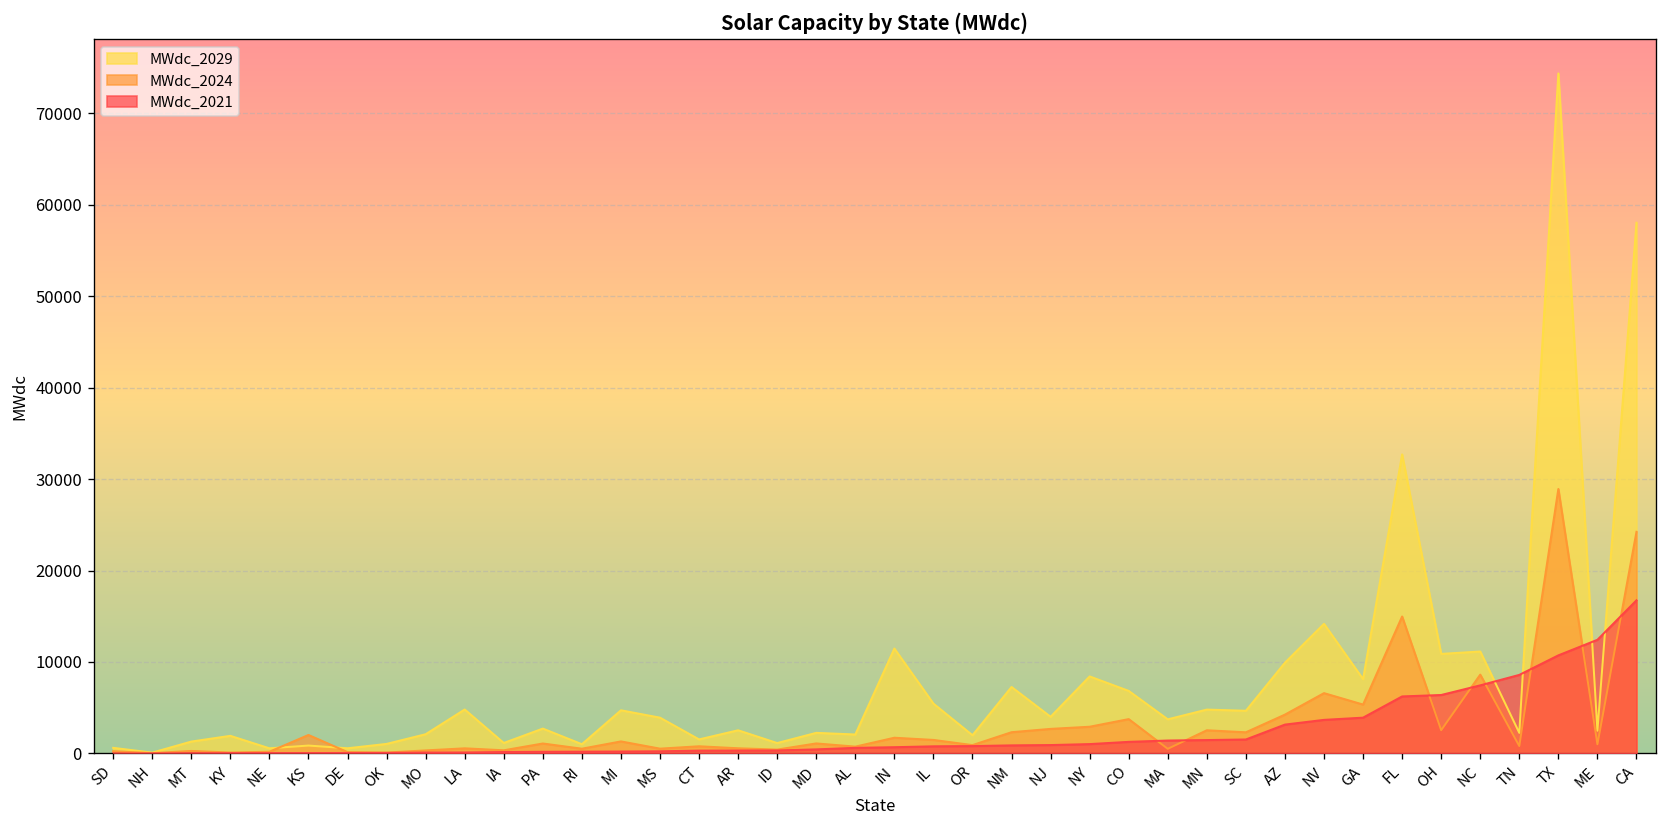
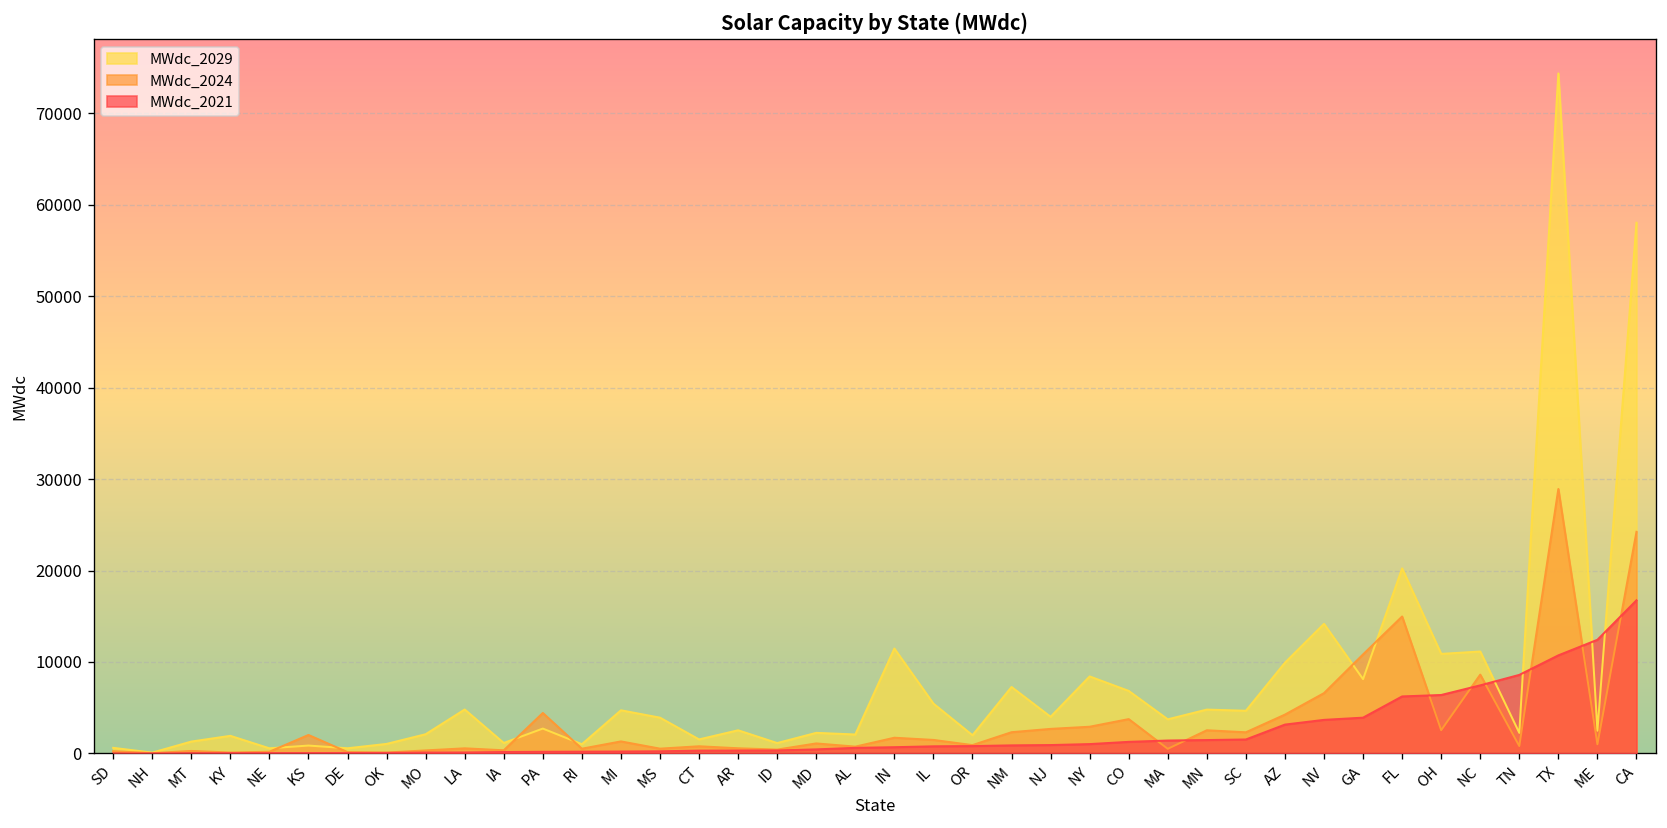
  {
    "MWdc_2029": {
      "SD": 1000,
      "MT": 1000,
      "KY": 2000,
      "NE": 1000,
      "KS": 1000,
      "DE": 1000,
      "OK": 1000,
      "MO": 2000,
      "LA": 5000,
      "IA": 1000,
      "PA": 3000,
      "RI": 1000,
      "MI": 5000,
      "MS": 4000,
      "CT": 2000,
      "AR": 3000,
      "ID": 1000,
      "MD": 2000,
      "AL": 2000,
      "IN": 11000,
      "IL": 5000,
      "OR": 2000,
      "NM": 7000,
      "NJ": 4000,
      "NY": 8000,
      "CO": 7000,
      "MA": 4000,
      "MN": 5000,
      "SC": 5000,
      "AZ": 10000,
      "NV": 14000,
      "GA": 8000,
-     "FL": 33000,
+     "FL": 20000,
      "OH": 11000,
      "NC": 11000,
      "TN": 2000,
      "TX": 74000,
      "ME": 2000,
      "CA": 58000
    },
    "MWdc_2024": {
      "KS": 2000,
      "LA": 1000,
-     "PA": 1000,
+     "PA": 4000,
      "MI": 1000,
      "CT": 1000,
      "MD": 1000,
      "IN": 2000,
      "IL": 1000,
      "NM": 2000,
      "NJ": 3000,
      "NY": 3000,
      "CO": 4000,
      "MA": 1000,
      "MN": 3000,
      "SC": 2000,
      "AZ": 4000,
      "NV": 7000,
-     "GA": 5000,
+     "GA": 11000,
      "FL": 15000,
      "OH": 3000,
      "NC": 9000,
      "TN": 1000,
      "TX": 29000,
      "ME": 1000,
      "CA": 24000
    },
    "MWdc_2021": {
      "KS": 0,
      "LA": 0,
      "PA": 0,
      "MI": 0,
      "CT": 0,
      "MD": 0,
      "IN": 1000,
      "IL": 1000,
      "NM": 1000,
      "NJ": 1000,
      "NY": 1000,
      "CO": 1000,
      "MA": 1000,
      "MN": 1000,
      "SC": 2000,
      "AZ": 3000,
      "NV": 4000,
      "GA": 4000,
      "FL": 6000,
      "OH": 6000,
      "NC": 7000,
      "TN": 9000,
      "TX": 11000,
      "ME": 12000,
      "CA": 17000
    }
  }
